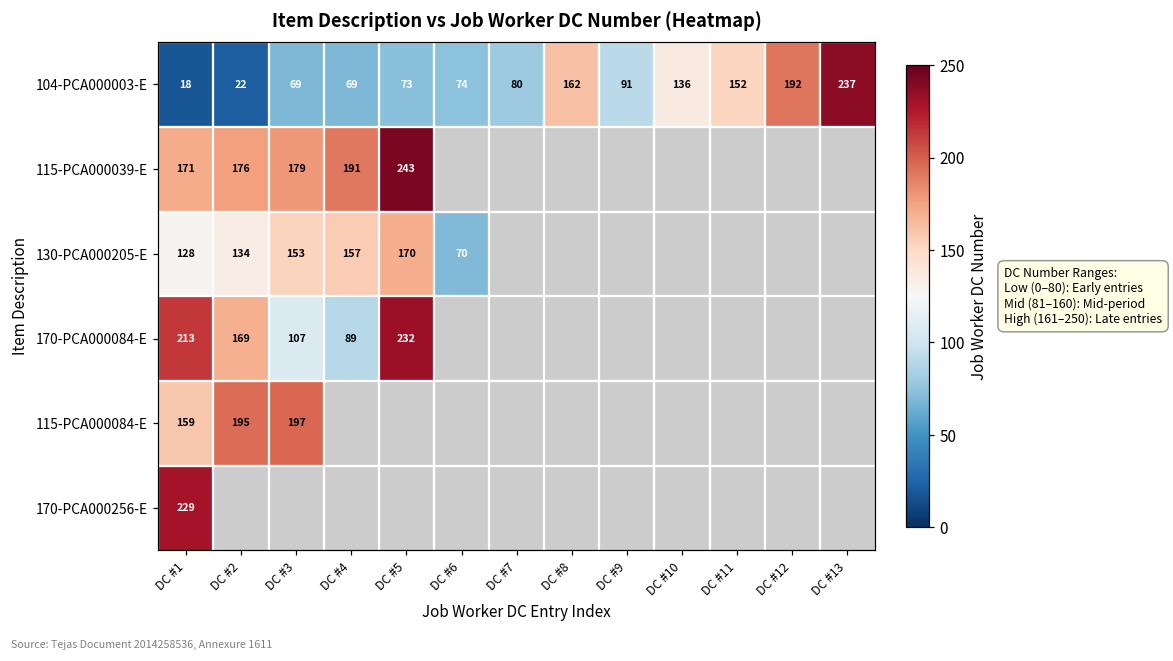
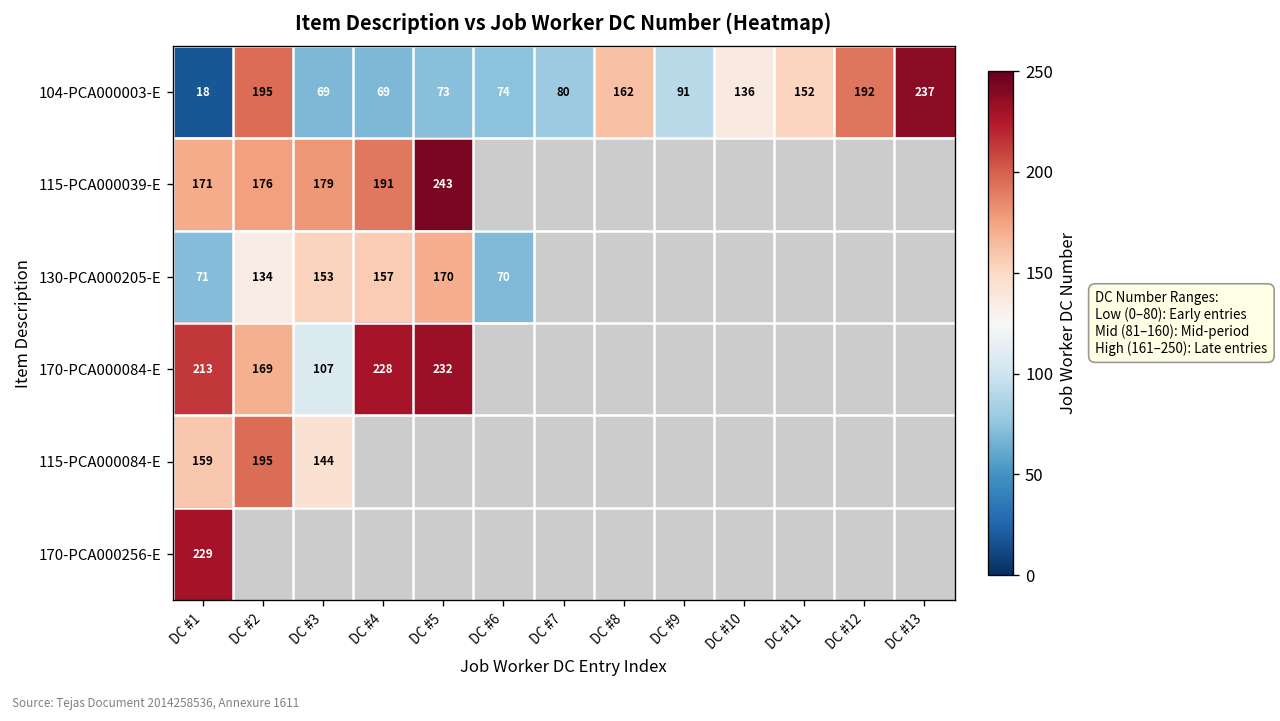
  {
    "104-PCA000003-E": {
      "DC #1": 18,
-     "DC #2": 22,
+     "DC #2": 195,
      "DC #3": 69,
      "DC #4": 69,
      "DC #5": 73,
      "DC #6": 74,
      "DC #7": 80,
      "DC #8": 162,
      "DC #9": 91,
      "DC #10": 136,
      "DC #11": 152,
      "DC #12": 192,
      "DC #13": 237
    },
    "115-PCA000039-E": {
      "DC #1": 171,
      "DC #2": 176,
      "DC #3": 179,
      "DC #4": 191,
      "DC #5": 243
    },
    "130-PCA000205-E": {
-     "DC #1": 128,
+     "DC #1": 71,
      "DC #2": 134,
      "DC #3": 153,
      "DC #4": 157,
      "DC #5": 170,
      "DC #6": 70
    },
    "170-PCA000084-E": {
      "DC #1": 213,
      "DC #2": 169,
      "DC #3": 107,
-     "DC #4": 89,
+     "DC #4": 228,
      "DC #5": 232
    },
    "115-PCA000084-E": {
      "DC #1": 159,
      "DC #2": 195,
-     "DC #3": 197
+     "DC #3": 144
    },
    "170-PCA000256-E": {
      "DC #1": 229
    }
  }
